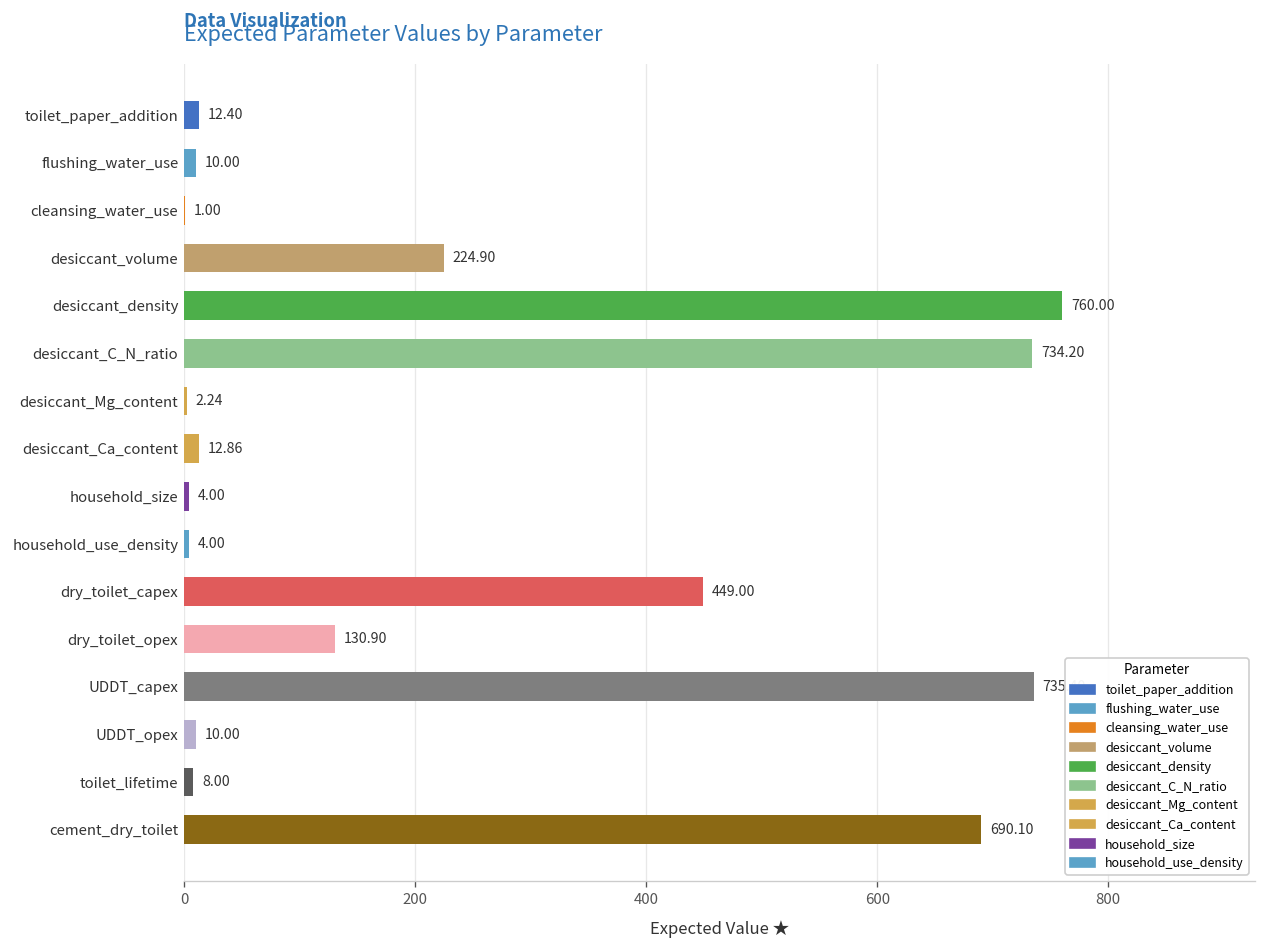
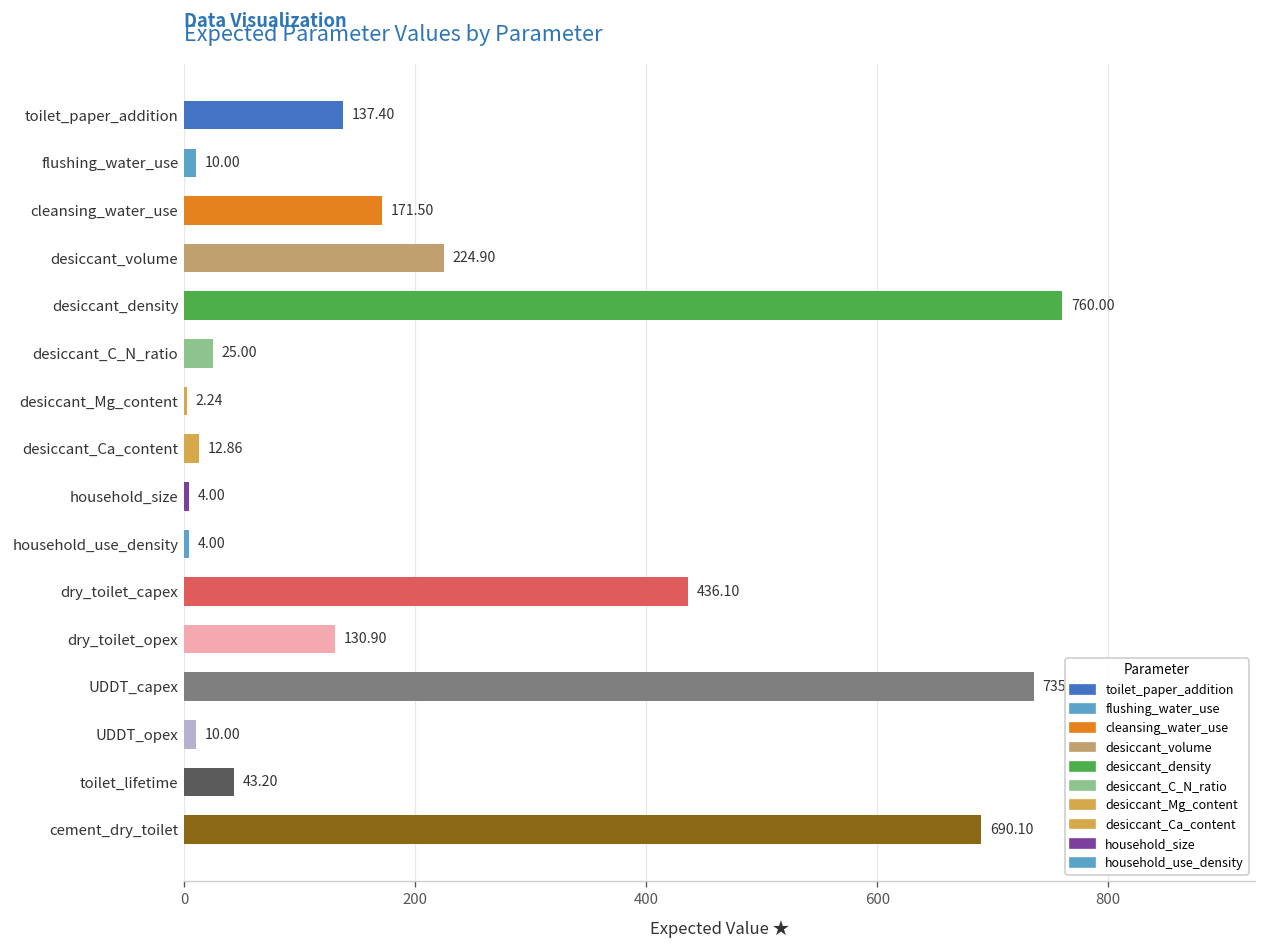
  {
-   "toilet_paper_addition": 12.40,
+   "toilet_paper_addition": 137.40,
    "flushing_water_use": 10.00,
-   "cleansing_water_use": 1.00,
+   "cleansing_water_use": 171.50,
    "desiccant_volume": 224.90,
    "desiccant_density": 760.00,
-   "desiccant_C_N_ratio": 734.20,
+   "desiccant_C_N_ratio": 25.00,
    "desiccant_Mg_content": 2.24,
    "desiccant_Ca_content": 12.86,
    "household_size": 4.00,
    "household_use_density": 4.00,
-   "dry_toilet_capex": 449.00,
+   "dry_toilet_capex": 436.10,
    "dry_toilet_opex": 130.90,
    "UDDT_opex": 10.00,
-   "toilet_lifetime": 8.00,
+   "toilet_lifetime": 43.20,
    "cement_dry_toilet": 690.10
  }
